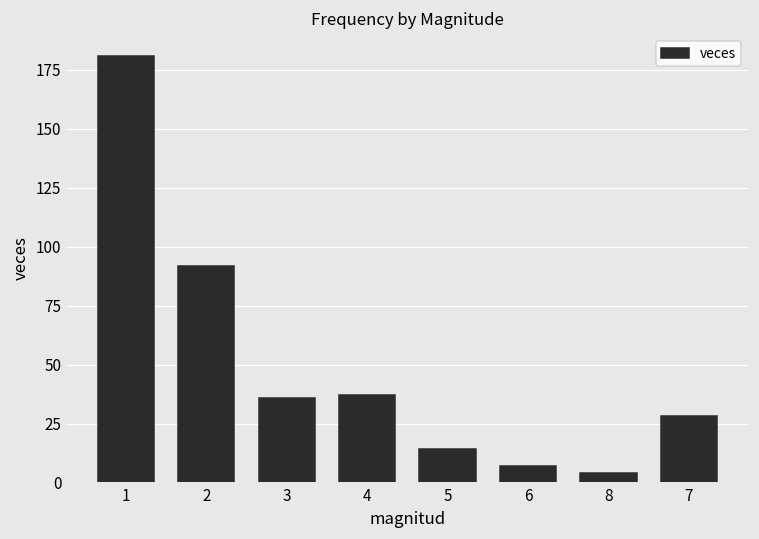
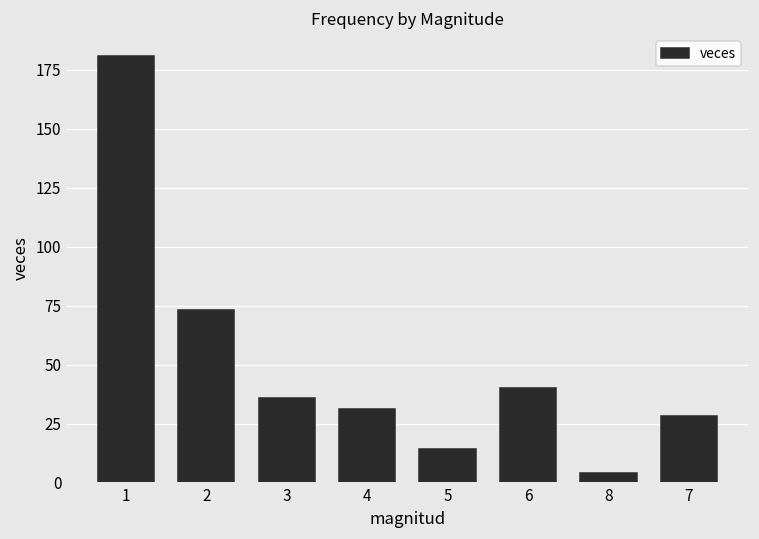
  {
    "1": 181,
-   "2": 92,
+   "2": 73,
    "3": 36,
-   "4": 37,
+   "4": 31,
    "5": 14,
-   "6": 7,
+   "6": 40,
    "8": 4,
    "7": 28
  }
